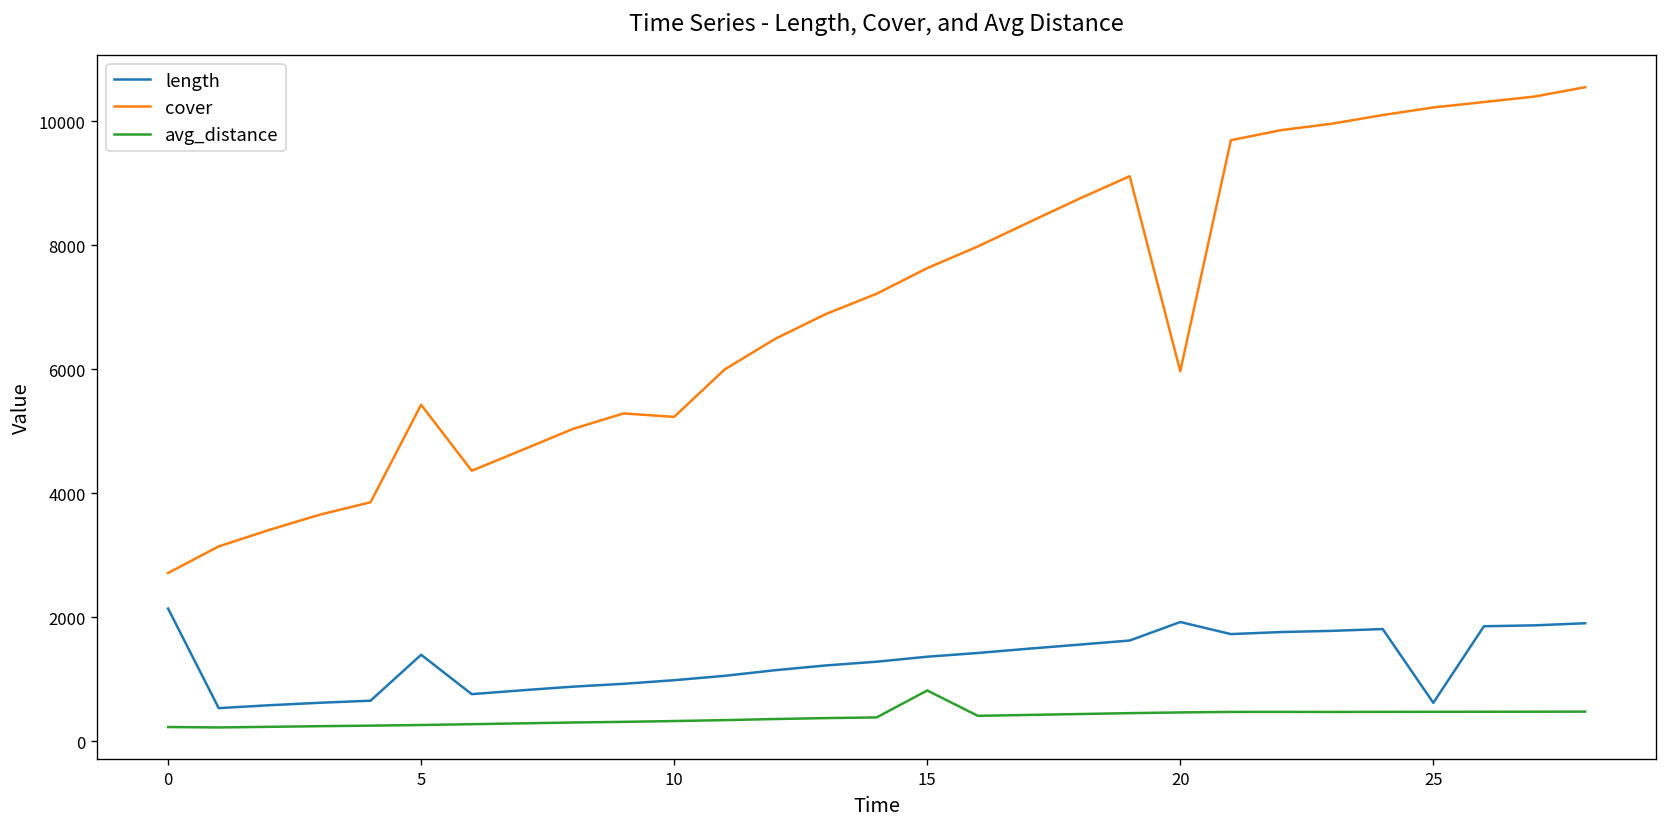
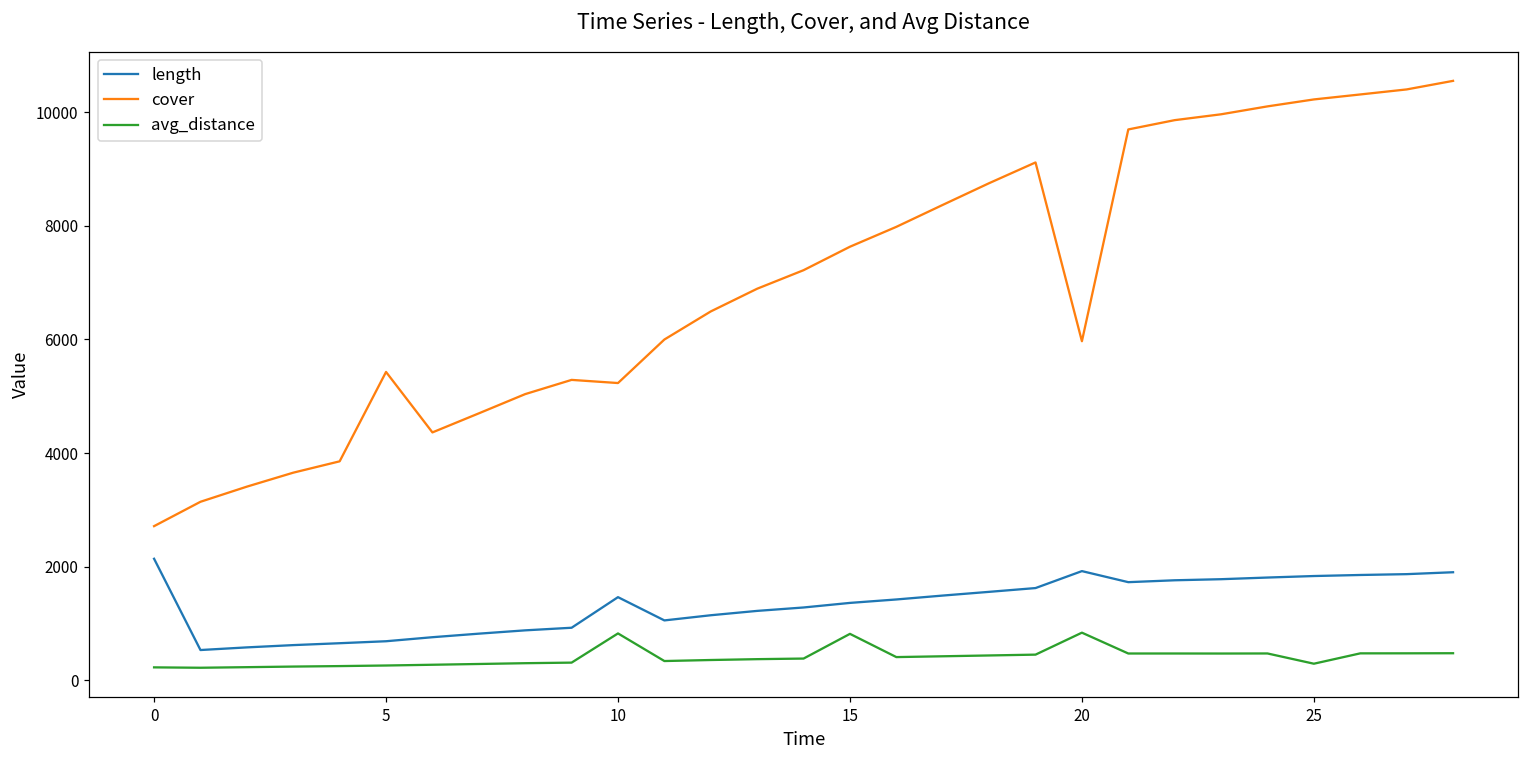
  {
    "length": {
      "0": 2100,
-     "5": 1400,
-     "10": 1000,
+     "5": 700,
+     "10": 1500,
      "15": 1400,
      "20": 1900,
-     "25": 600
+     "25": 1800
    },
    "cover": {
      "0": 2700,
      "5": 5400,
      "10": 5200,
      "15": 7600,
      "20": 6000,
      "25": 10200
    },
    "avg_distance": {
      "0": 200,
      "5": 300,
-     "10": 300,
+     "10": 800,
      "15": 800,
-     "20": 500,
-     "25": 500
+     "20": 800,
+     "25": 300
    }
  }
